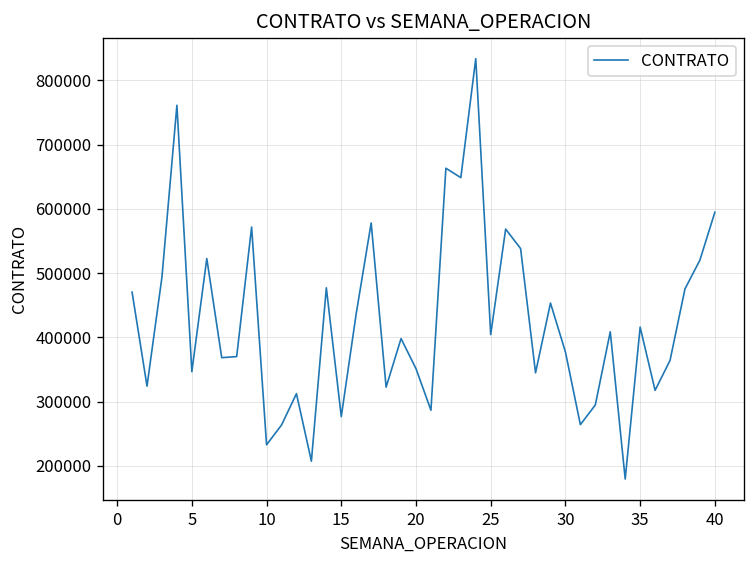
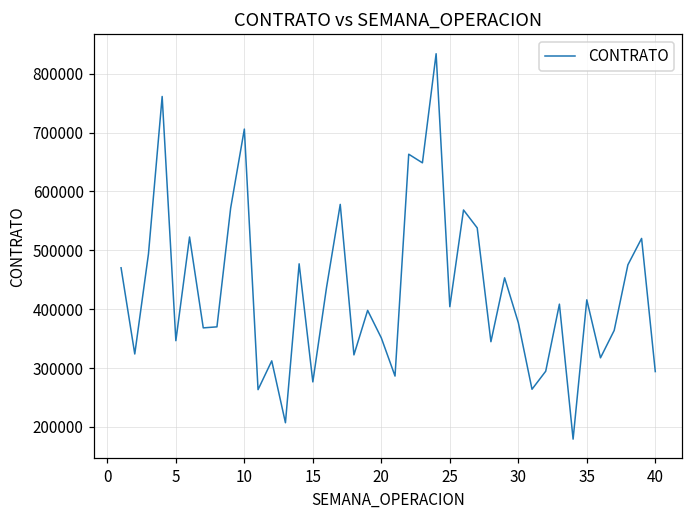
  {
    "5": 350000,
-   "10": 230000,
+   "10": 710000,
    "15": 280000,
    "20": 350000,
    "25": 400000,
    "30": 380000,
    "35": 420000,
-   "40": 590000
+   "40": 290000
  }
